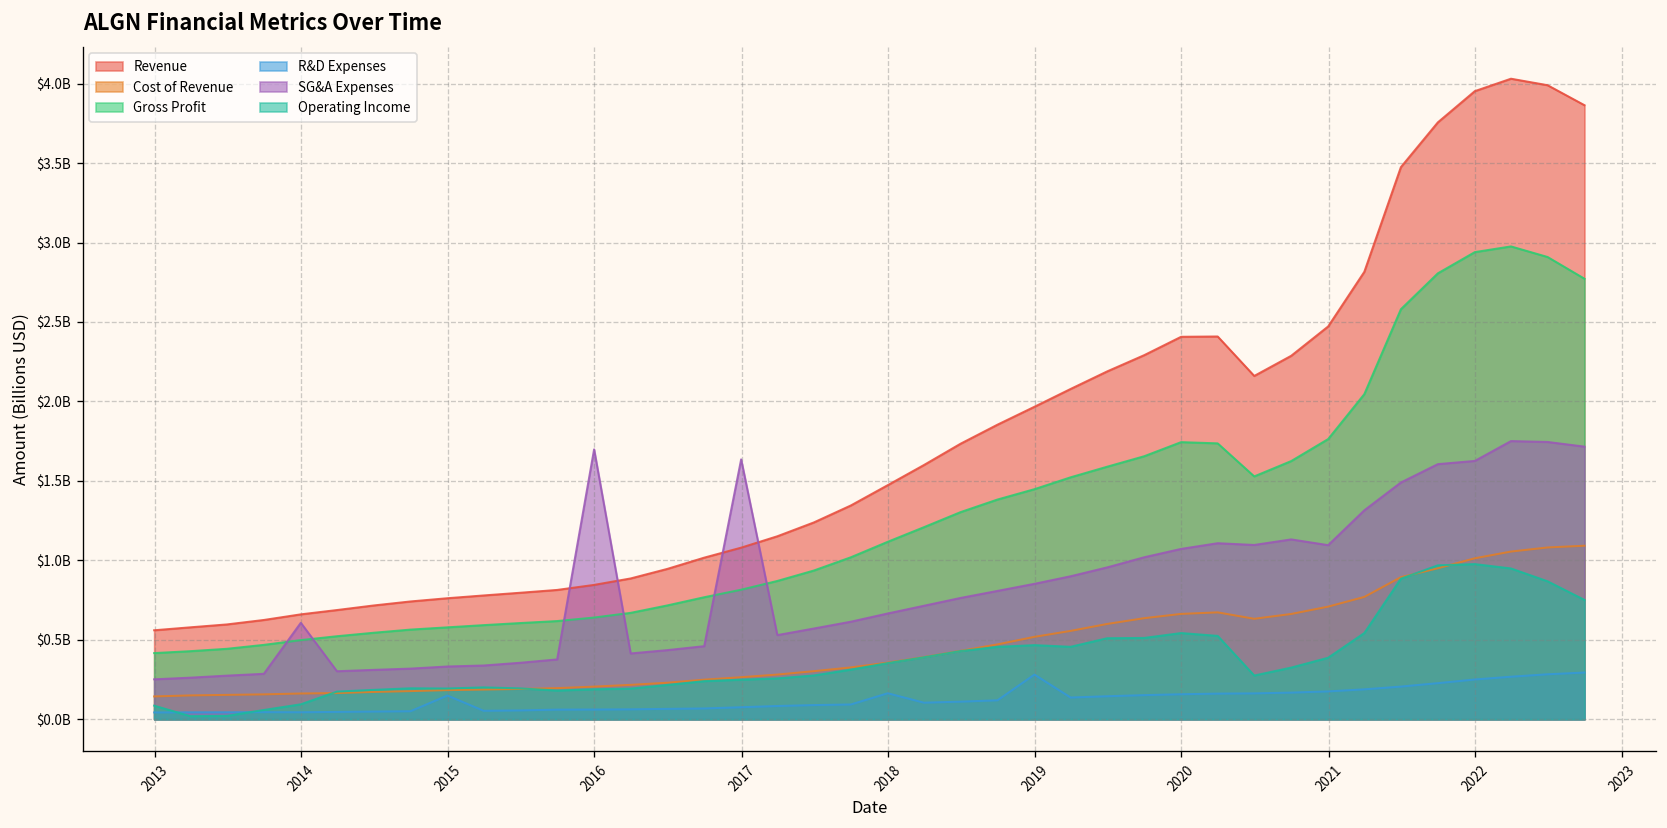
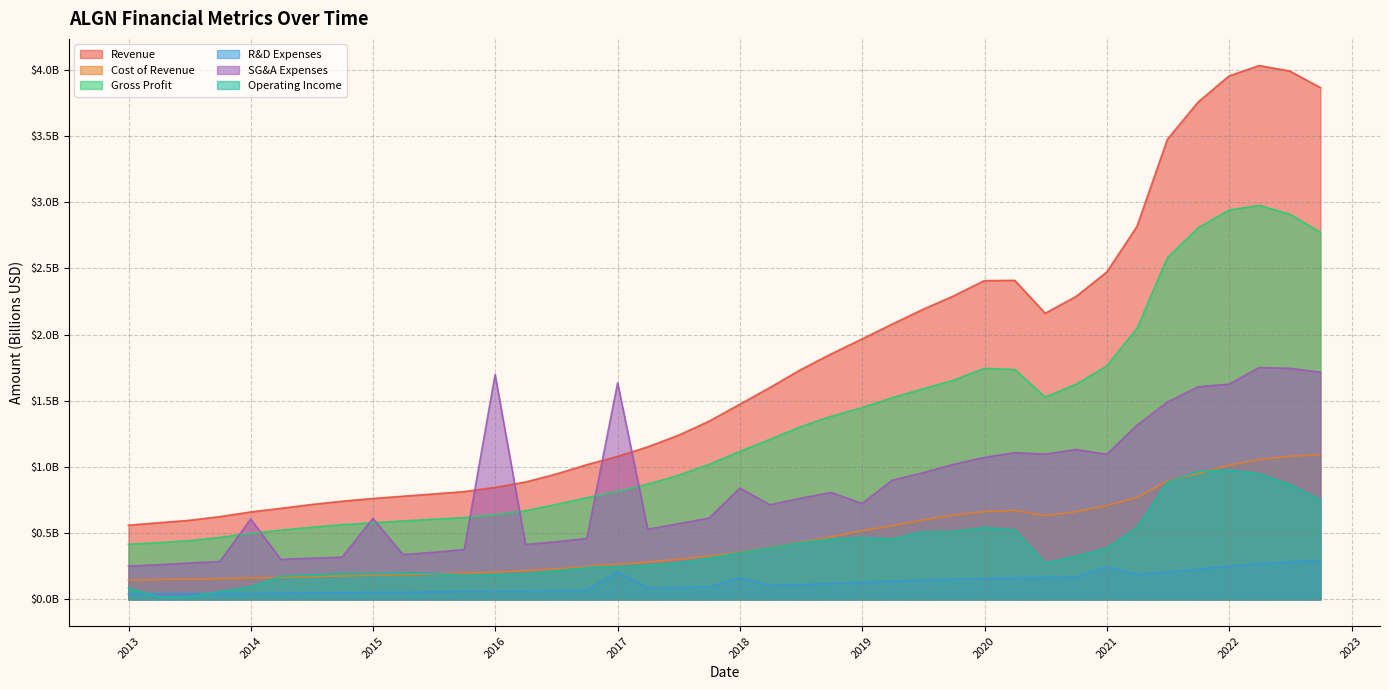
  {
    "R&D Expenses": {
      "2013": "$40000000",
      "2014": "$40000000",
-     "2015": "$150000000",
+     "2015": "$50000000",
      "2016": "$60000000",
-     "2017": "$80000000",
+     "2017": "$210000000",
      "2018": "$160000000",
-     "2019": "$280000000",
+     "2019": "$130000000",
      "2020": "$160000000",
-     "2021": "$180000000",
+     "2021": "$250000000",
      "2022": "$250000000"
    },
    "SG&A Expenses": {
      "2013": "$250000000",
      "2014": "$610000000",
-     "2015": "$330000000",
+     "2015": "$610000000",
      "2016": "$1700000000",
      "2017": "$1640000000",
-     "2018": "$670000000",
-     "2019": "$850000000",
+     "2018": "$840000000",
+     "2019": "$720000000",
      "2020": "$1070000000",
      "2021": "$1100000000",
      "2022": "$1630000000"
    }
  }
